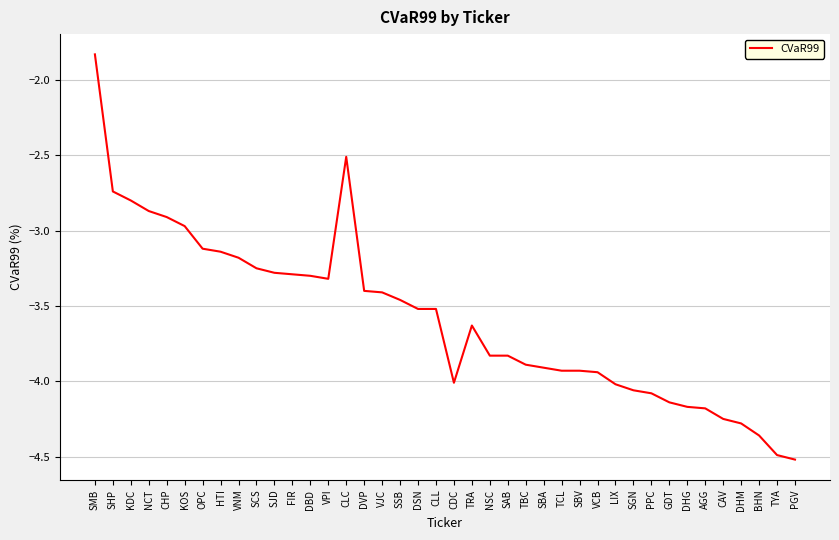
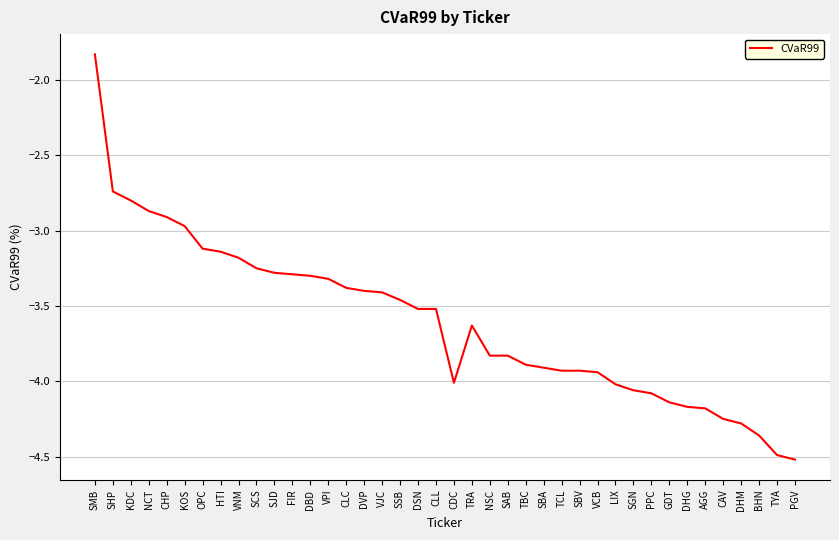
  {
    "SMB": -1.83,
    "SHP": -2.74,
    "KDC": -2.80,
    "NCT": -2.87,
    "CHP": -2.91,
    "KOS": -2.97,
    "OPC": -3.12,
    "HTI": -3.14,
    "VNM": -3.18,
    "SCS": -3.25,
    "SJD": -3.28,
    "FIR": -3.29,
    "DBD": -3.30,
    "VPI": -3.32,
-   "CLC": -2.51,
+   "CLC": -3.38,
    "DVP": -3.40,
    "VJC": -3.41,
    "SSB": -3.46,
    "DSN": -3.52,
    "CLL": -3.52,
    "CDC": -4.01,
    "TRA": -3.63,
    "NSC": -3.83,
    "SAB": -3.83,
    "TBC": -3.89,
    "SBA": -3.91,
    "TCL": -3.93,
    "SBV": -3.93,
    "VCB": -3.94,
    "LIX": -4.02,
    "SGN": -4.06,
    "PPC": -4.08,
    "GDT": -4.14,
    "DHG": -4.17,
    "AGG": -4.18,
    "CAV": -4.25,
    "DHM": -4.28,
    "BHN": -4.36,
    "TYA": -4.49,
    "PGV": -4.52
  }
